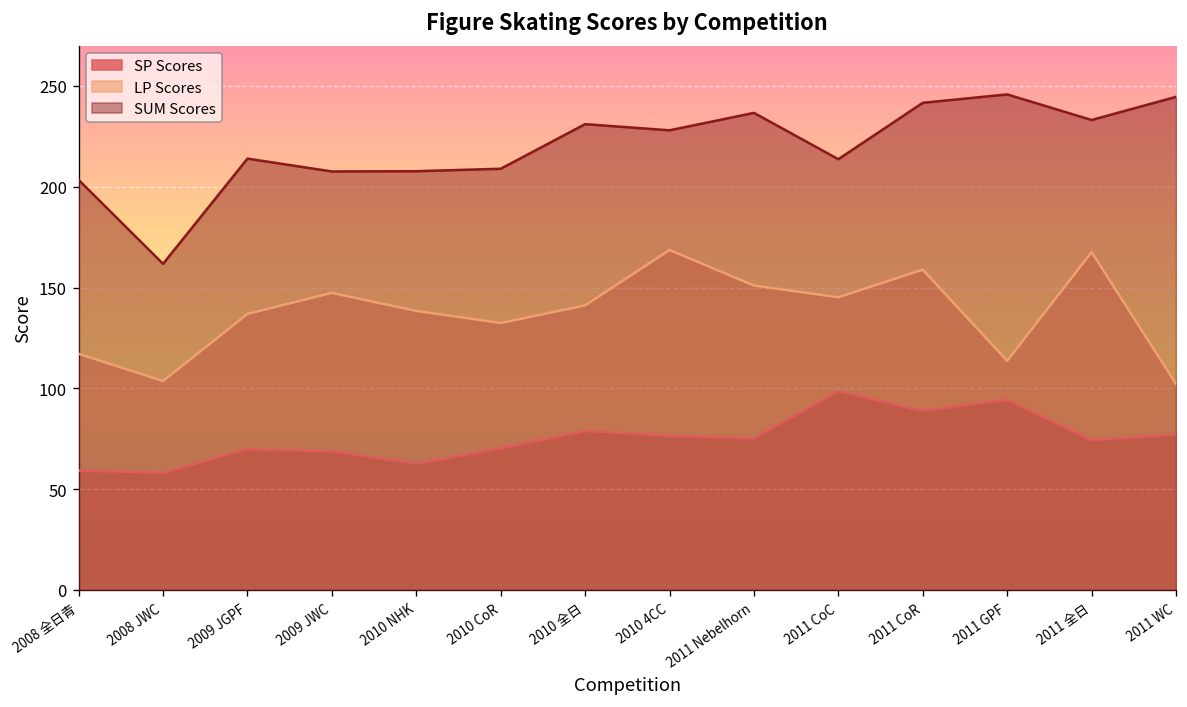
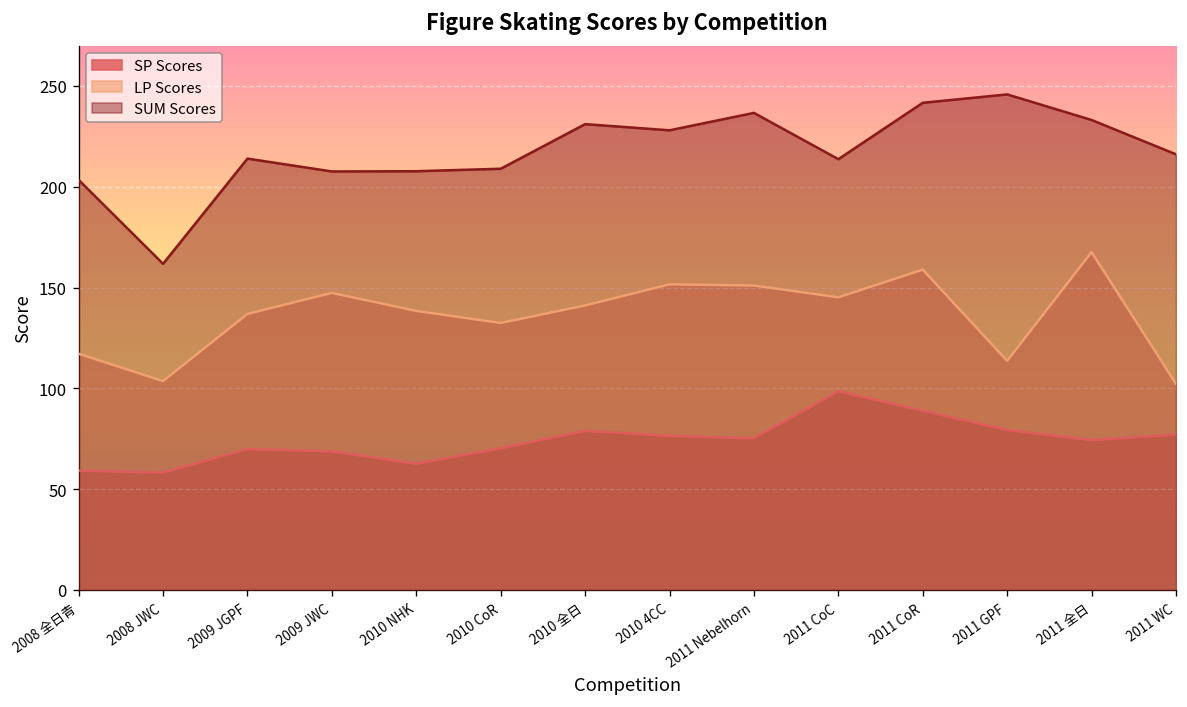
  {
    "SP Scores": {
      "2008 全日青": 59,
      "2008 JWC": 58,
      "2009 JGPF": 70,
      "2009 JWC": 69,
      "2010 NHK": 63,
      "2010 CoR": 70,
      "2010 全日": 79,
      "2010 4CC": 76,
      "2011 Nebelhorn": 75,
      "2011 CoC": 99,
      "2011 CoR": 89,
-     "2011 GPF": 94,
+     "2011 GPF": 79,
      "2011 全日": 74,
      "2011 WC": 77
    },
    "LP Scores": {
      "2008 全日青": 117,
      "2008 JWC": 104,
      "2009 JGPF": 137,
      "2009 JWC": 147,
      "2010 NHK": 138,
      "2010 CoR": 132,
      "2010 全日": 141,
-     "2010 4CC": 169,
+     "2010 4CC": 152,
      "2011 Nebelhorn": 151,
      "2011 CoC": 145,
      "2011 CoR": 159,
      "2011 GPF": 114,
      "2011 全日": 168,
      "2011 WC": 102
    },
    "SUM Scores": {
      "2008 全日青": 203,
      "2008 JWC": 162,
      "2009 JGPF": 214,
      "2009 JWC": 208,
      "2010 NHK": 208,
      "2010 CoR": 209,
      "2010 全日": 231,
      "2010 4CC": 228,
      "2011 Nebelhorn": 237,
      "2011 CoC": 214,
      "2011 CoR": 242,
      "2011 GPF": 246,
      "2011 全日": 233,
-     "2011 WC": 245
+     "2011 WC": 216
    }
  }
